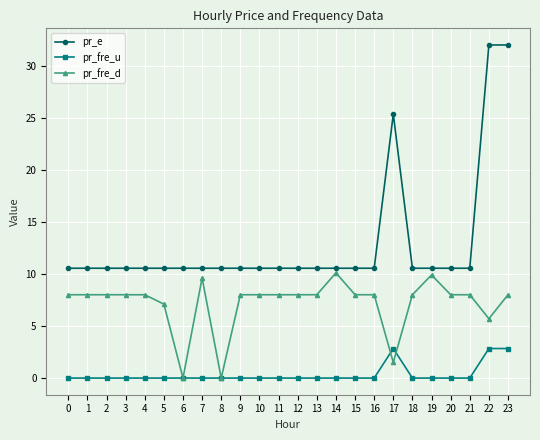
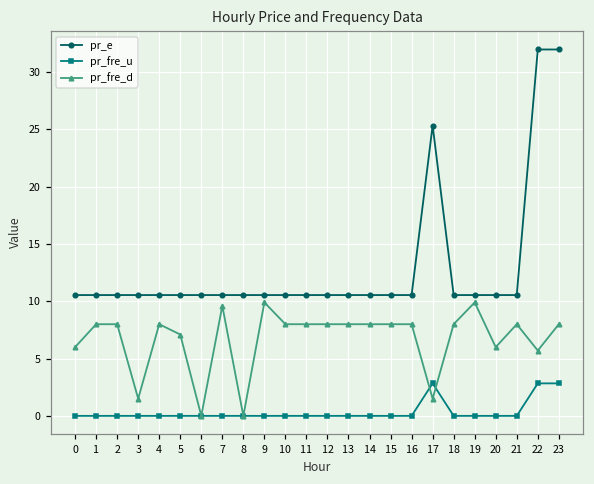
  {
    "pr_fre_d": {
-     "0": 8,
+     "0": 6,
      "1": 8.0,
      "2": 8.0,
-     "3": 8.0,
+     "3": 1.5,
      "4": 8.0,
      "5": 7.1,
      "7": 9.6,
-     "9": 8.0,
+     "9": 9.9,
      "10": 8.0,
      "11": 8.0,
      "12": 8.0,
      "13": 8.0,
-     "14": 10.1,
+     "14": 8.0,
      "15": 8.0,
      "16": 8.0,
      "17": 1.5,
      "18": 8.0,
      "19": 9.9,
-     "20": 8,
+     "20": 6,
      "21": 8.0,
      "22": 5.7,
      "23": 8.0
    }
  }
